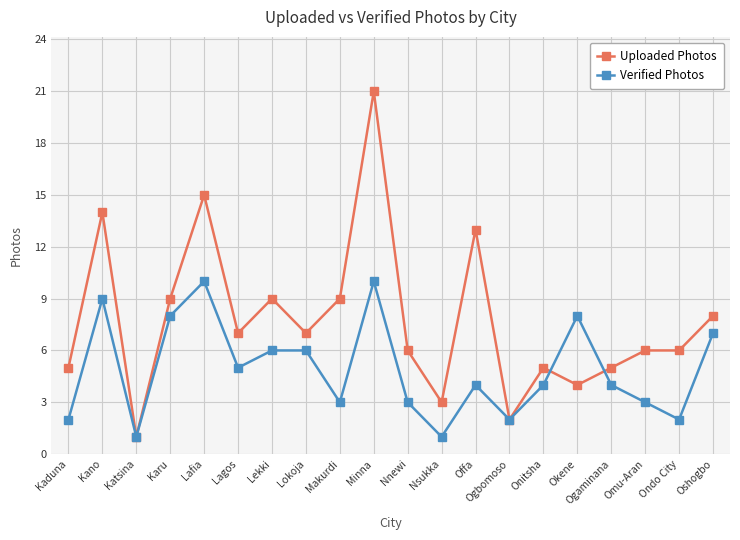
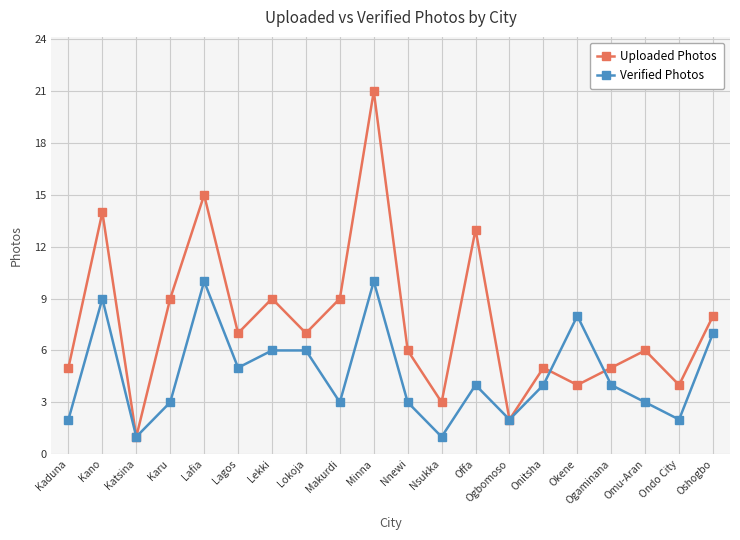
  {
    "Uploaded Photos": {
      "Kaduna": 5,
      "Kano": 14,
      "Karu": 9,
      "Lafia": 15,
      "Lagos": 7,
      "Lekki": 9,
      "Lokoja": 7,
      "Makurdi": 9,
      "Minna": 21,
      "Nnewi": 6,
      "Nsukka": 3,
      "Offa": 13,
      "Onitsha": 5,
      "Okene": 4,
      "Ogaminana": 5,
      "Omu-Aran": 6,
-     "Ondo City": 6,
+     "Ondo City": 4,
      "Oshogbo": 8
    },
    "Verified Photos": {
      "Kaduna": 2,
      "Kano": 9,
-     "Karu": 8,
+     "Karu": 3,
      "Lafia": 10,
      "Lagos": 5,
      "Lekki": 6,
      "Lokoja": 6,
      "Makurdi": 3,
      "Minna": 10,
      "Nnewi": 3,
      "Nsukka": 1,
      "Offa": 4,
      "Onitsha": 4,
      "Okene": 8,
      "Ogaminana": 4,
      "Omu-Aran": 3,
      "Ondo City": 2,
      "Oshogbo": 7
    }
  }
